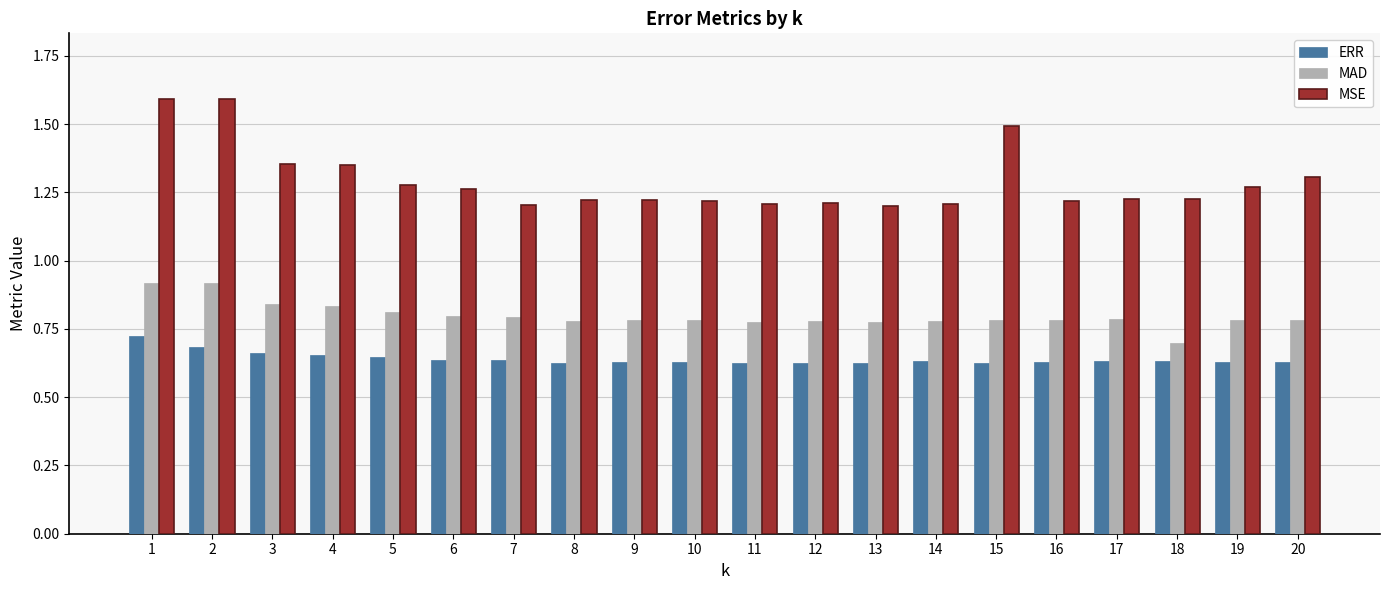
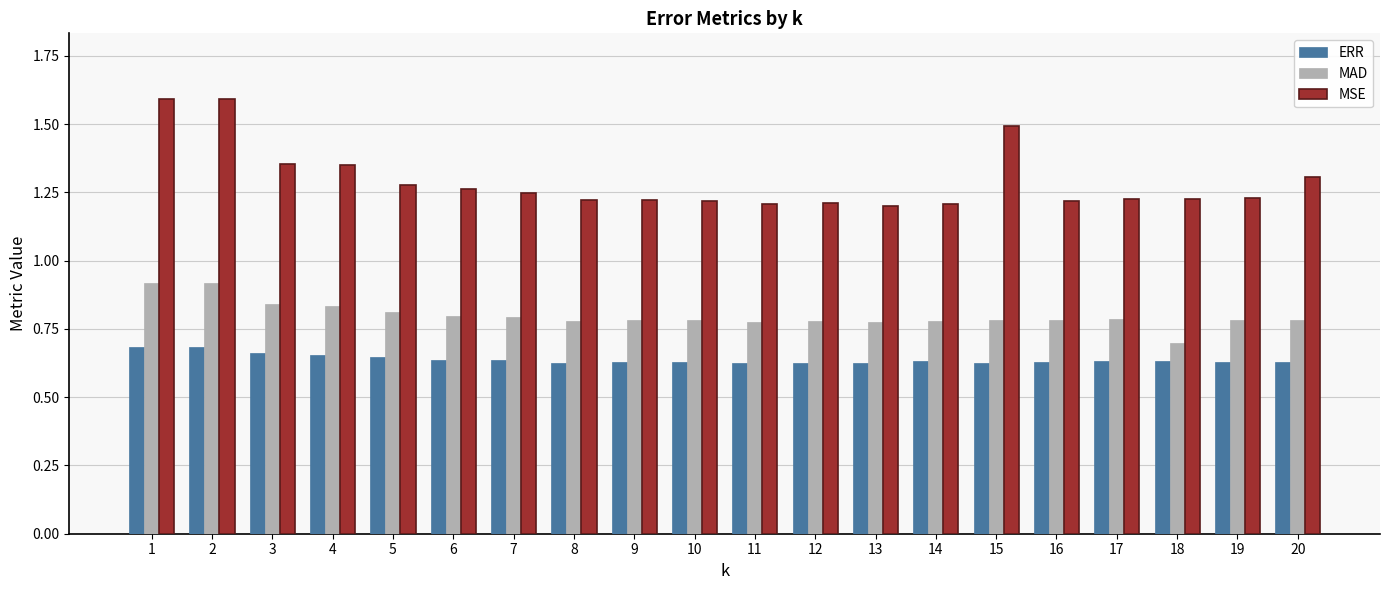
  {
    "ERR": {
-     "1": 0.72,
+     "1": 0.68,
      "2": 0.68,
      "3": 0.66,
      "4": 0.66,
      "5": 0.65,
      "6": 0.64,
      "7": 0.64,
      "8": 0.63,
      "9": 0.63,
      "10": 0.63,
      "11": 0.63,
      "12": 0.63,
      "13": 0.63,
      "14": 0.63,
      "15": 0.63,
      "16": 0.63,
      "17": 0.63,
      "18": 0.63,
      "19": 0.63,
      "20": 0.63
    },
    "MAD": {
      "1": 0.92,
      "2": 0.92,
      "3": 0.84,
      "4": 0.84,
      "5": 0.81,
      "6": 0.80,
      "7": 0.79,
      "8": 0.78,
      "9": 0.78,
      "10": 0.78,
      "11": 0.78,
      "12": 0.78,
      "13": 0.78,
      "14": 0.78,
      "15": 0.78,
      "16": 0.78,
      "17": 0.79,
      "18": 0.70,
      "19": 0.78,
      "20": 0.78
    },
    "MSE": {
      "1": 1.59,
      "2": 1.59,
      "3": 1.35,
      "4": 1.35,
      "5": 1.28,
      "6": 1.26,
-     "7": 1.20,
+     "7": 1.25,
      "8": 1.22,
      "9": 1.22,
      "10": 1.22,
      "11": 1.21,
      "12": 1.21,
      "13": 1.20,
      "14": 1.21,
      "15": 1.49,
      "16": 1.22,
      "17": 1.22,
      "18": 1.23,
-     "19": 1.27,
+     "19": 1.23,
      "20": 1.31
    }
  }
